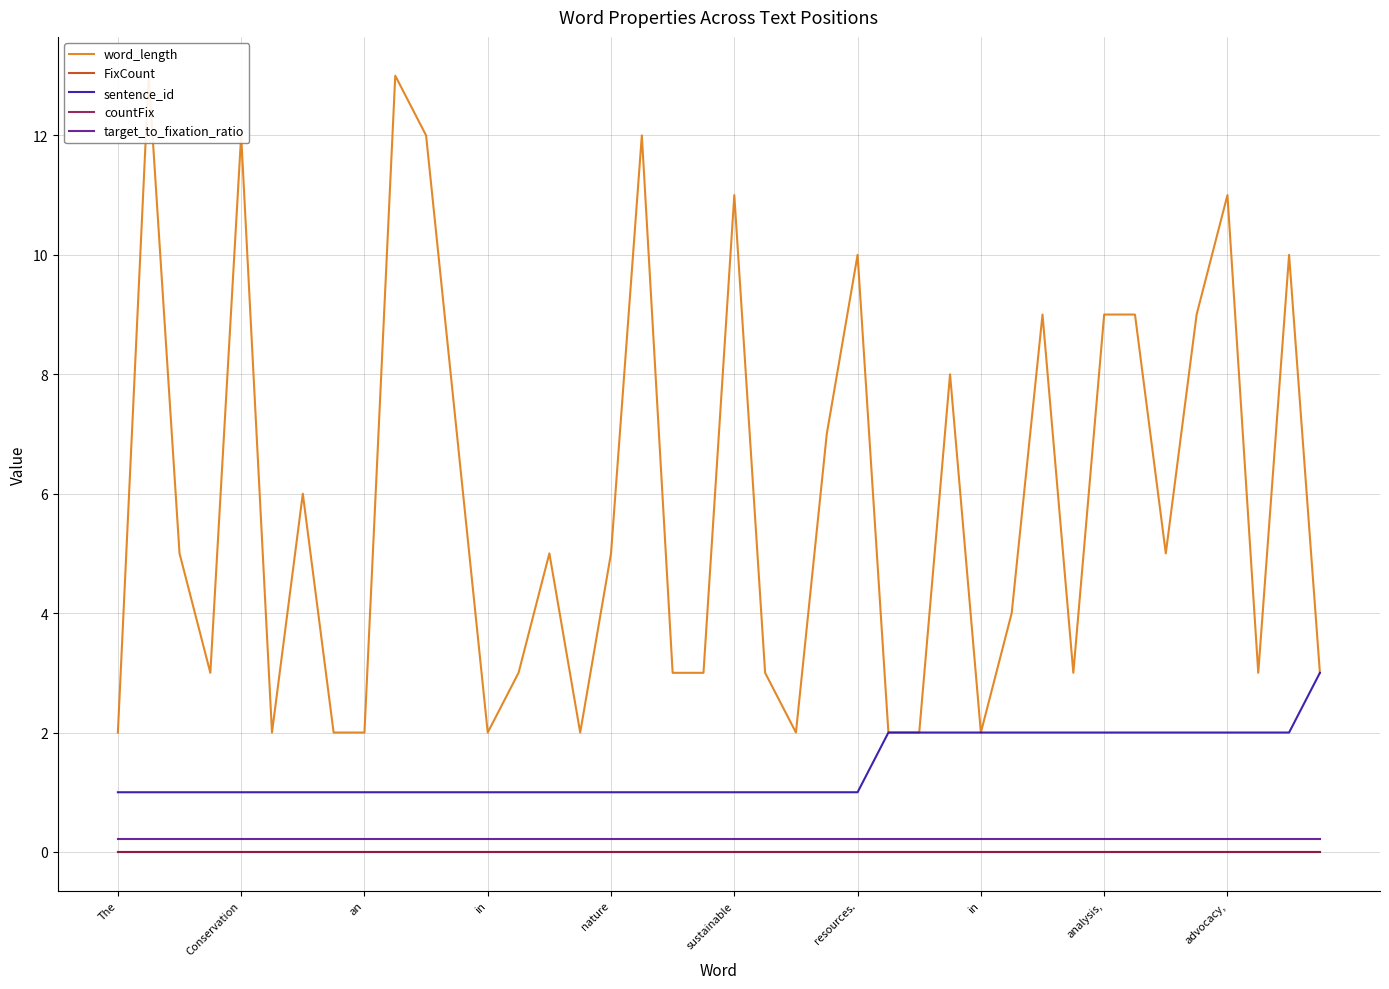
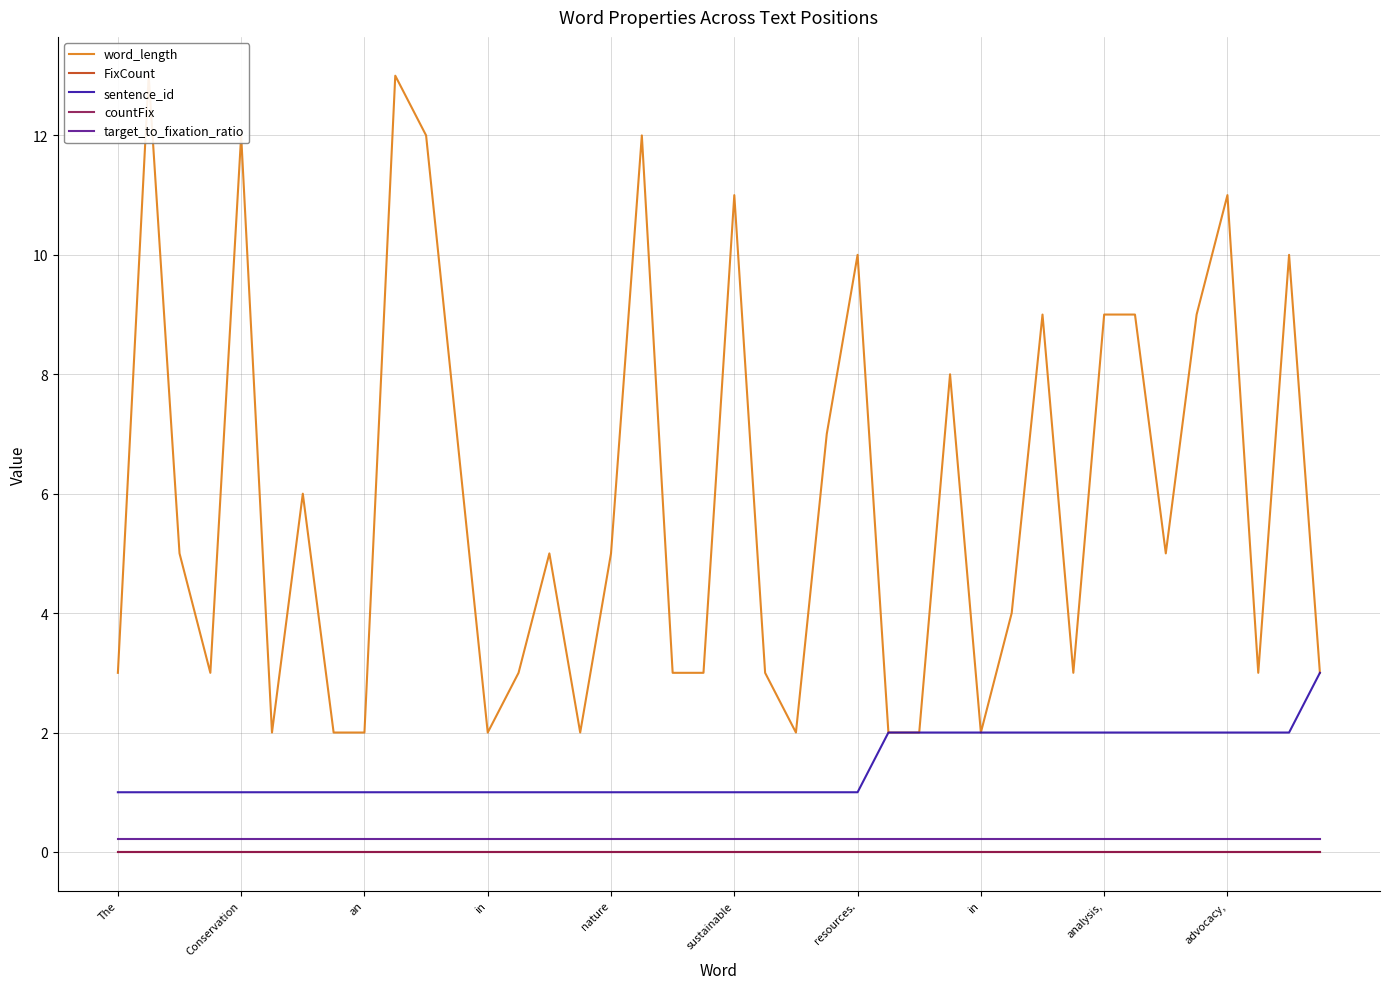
  {
    "word_length": {
-     "The": 2,
+     "The": 3,
      "an": 2,
      "nature": 5,
      "sustainable": 11,
      "resources.": 10,
      "analysis,": 9,
      "advocacy,": 11
    },
    "countFix": {
      "The": 0,
      "Conservation": 0,
      "an": 0,
      "nature": 0,
      "sustainable": 0,
      "resources.": 0,
      "analysis,": 0,
      "advocacy,": 0
    }
  }
